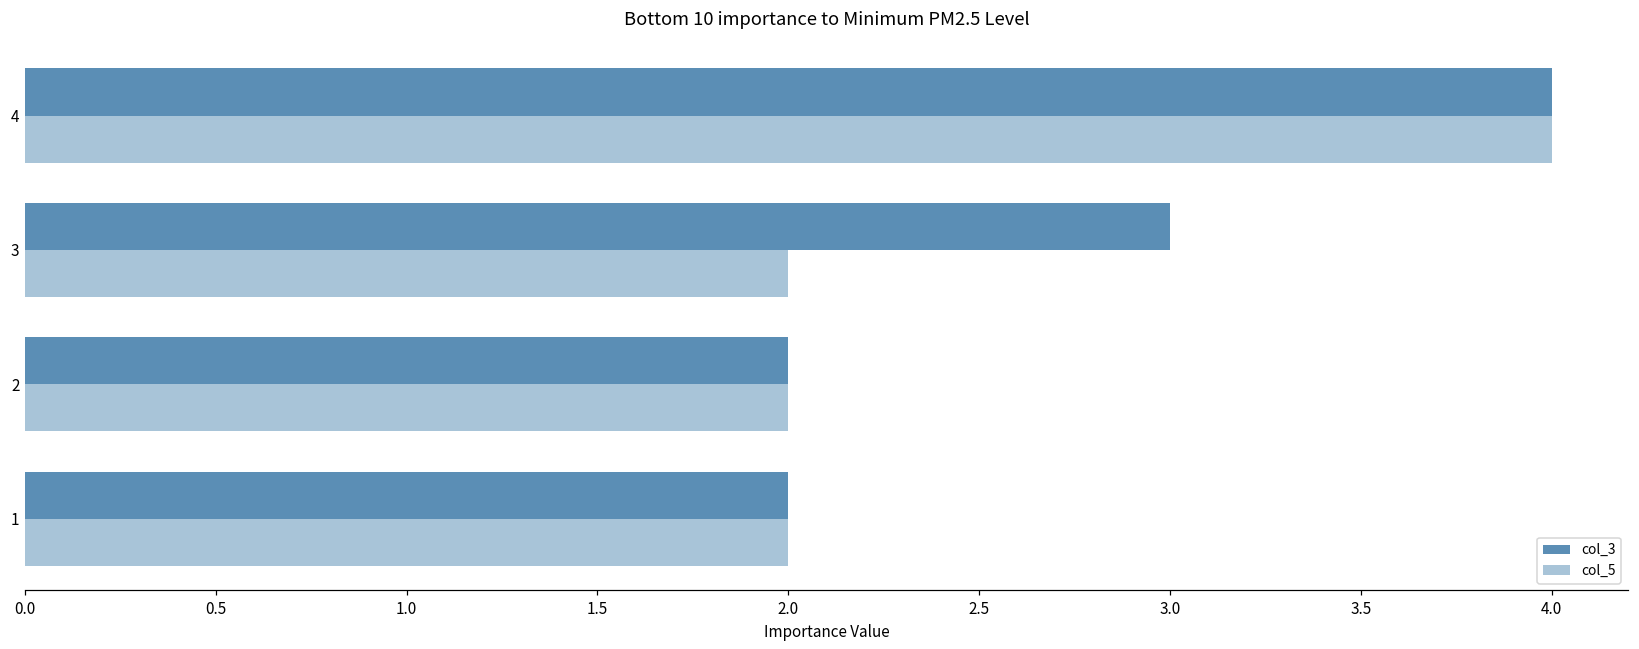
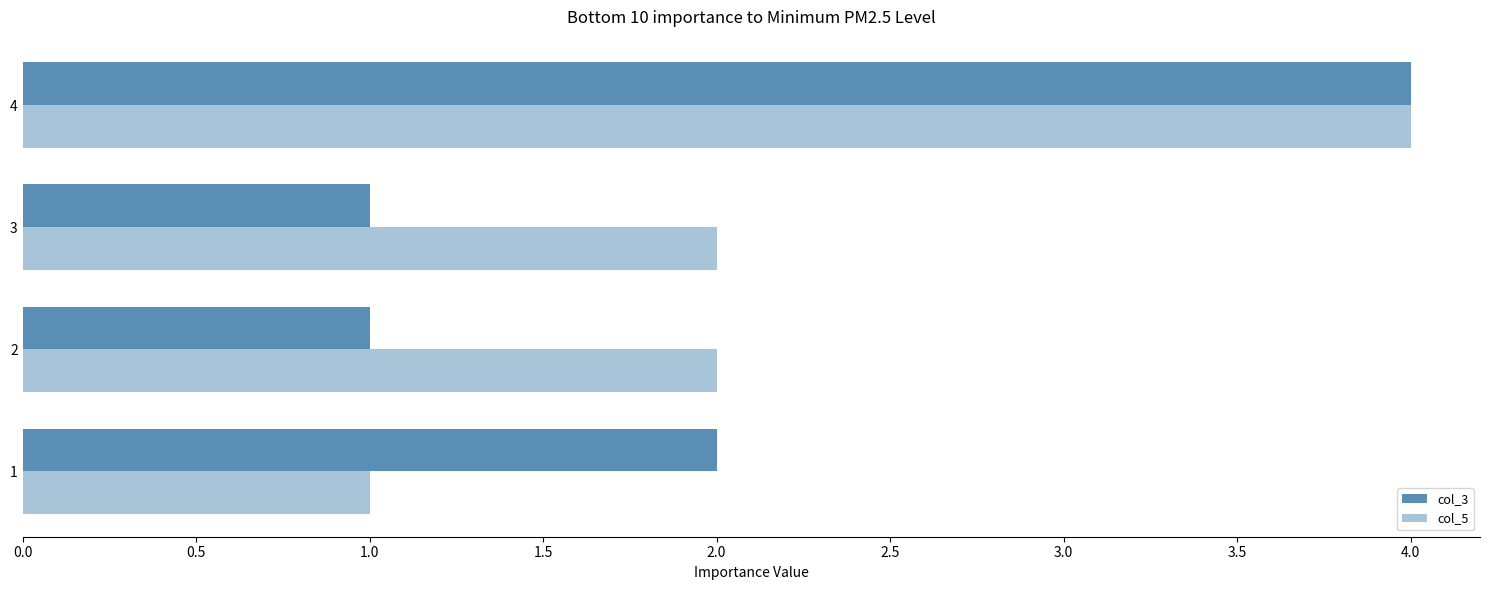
  {
    "col_3": {
      "4": 4,
-     "3": 3,
-     "2": 2,
+     "3": 1,
+     "2": 1,
      "1": 2
    },
    "col_5": {
      "4": 4,
      "3": 2,
      "2": 2,
-     "1": 2
+     "1": 1
    }
  }
